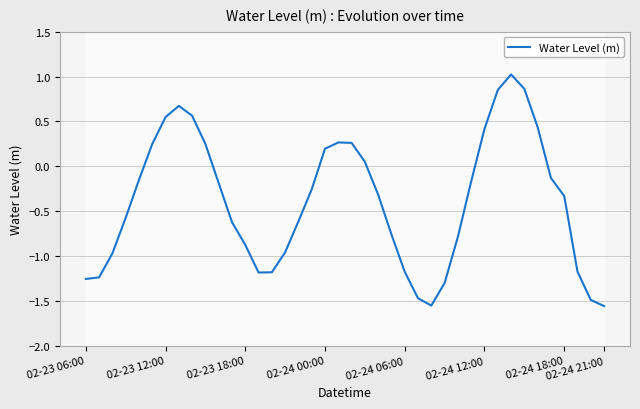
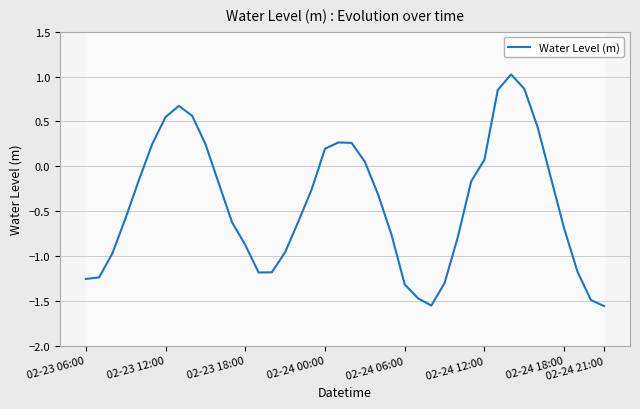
  {
    "Water Level (m)": {
      "02-23 06:00": -1.3,
      "02-23 12:00": 0.5,
      "02-23 18:00": -0.9,
      "02-24 00:00": 0.2,
-     "02-24 06:00": -1.2,
-     "02-24 12:00": 0.4,
-     "02-24 18:00": -0.3,
+     "02-24 06:00": -1.3,
+     "02-24 12:00": 0.1,
+     "02-24 18:00": -0.7,
      "02-24 21:00": -1.6
    }
  }
